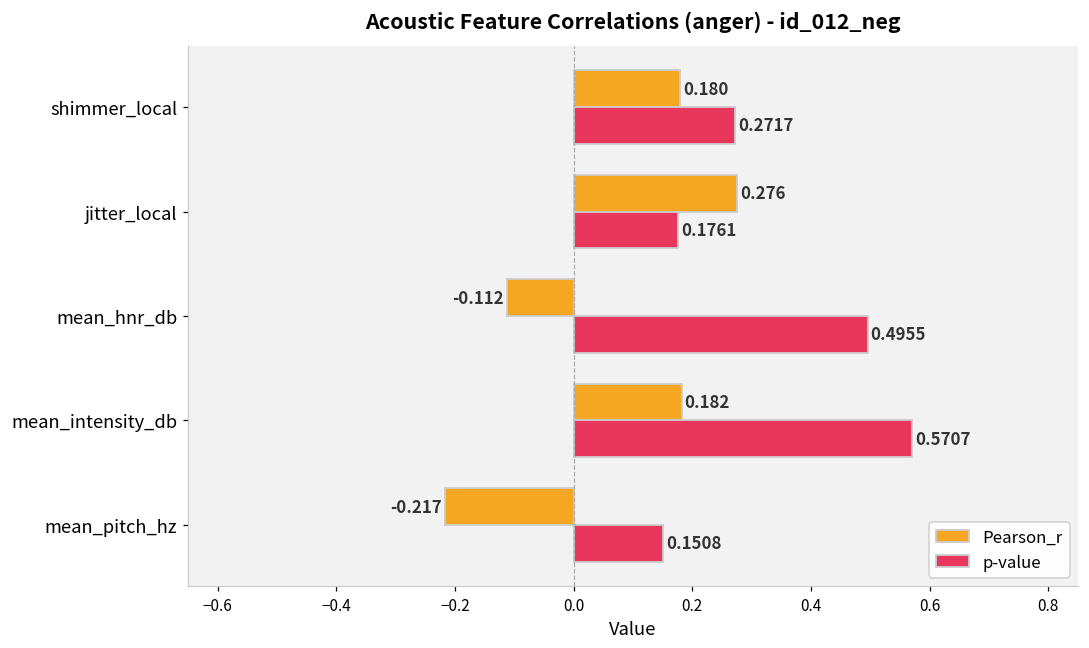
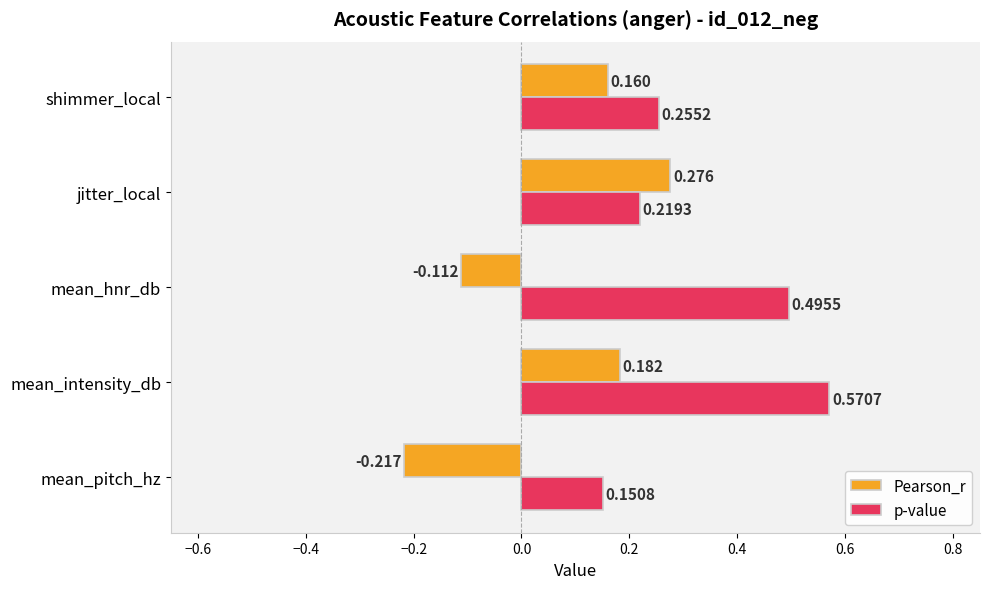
  {
    "Pearson_r": {
-     "shimmer_local": 0.180,
+     "shimmer_local": 0.160,
      "jitter_local": 0.276,
      "mean_hnr_db": -0.112,
      "mean_intensity_db": 0.182,
      "mean_pitch_hz": -0.217
    },
    "p-value": {
-     "shimmer_local": 0.2717,
-     "jitter_local": 0.1761,
+     "shimmer_local": 0.2552,
+     "jitter_local": 0.2193,
      "mean_hnr_db": 0.4955,
      "mean_intensity_db": 0.5707,
      "mean_pitch_hz": 0.1508
    }
  }
